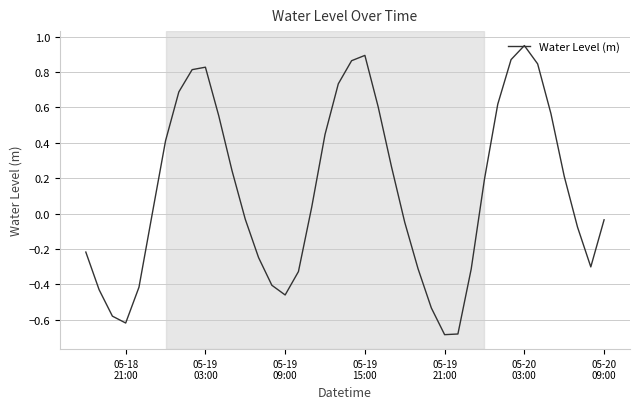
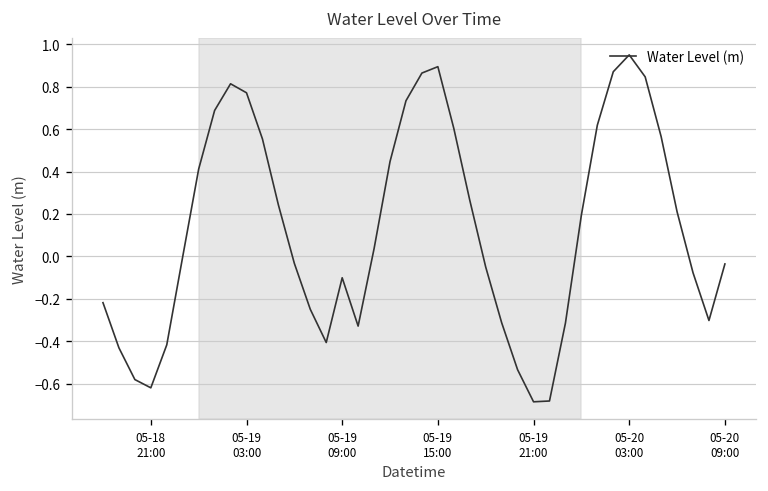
  {
    "05-18 21:00": -0.62,
-   "05-19 03:00": 0.83,
-   "05-19 09:00": -0.46,
+   "05-19 03:00": 0.77,
+   "05-19 09:00": -0.10,
    "05-19 15:00": 0.89,
    "05-19 21:00": -0.69,
    "05-20 03:00": 0.95,
    "05-20 09:00": -0.04
  }
